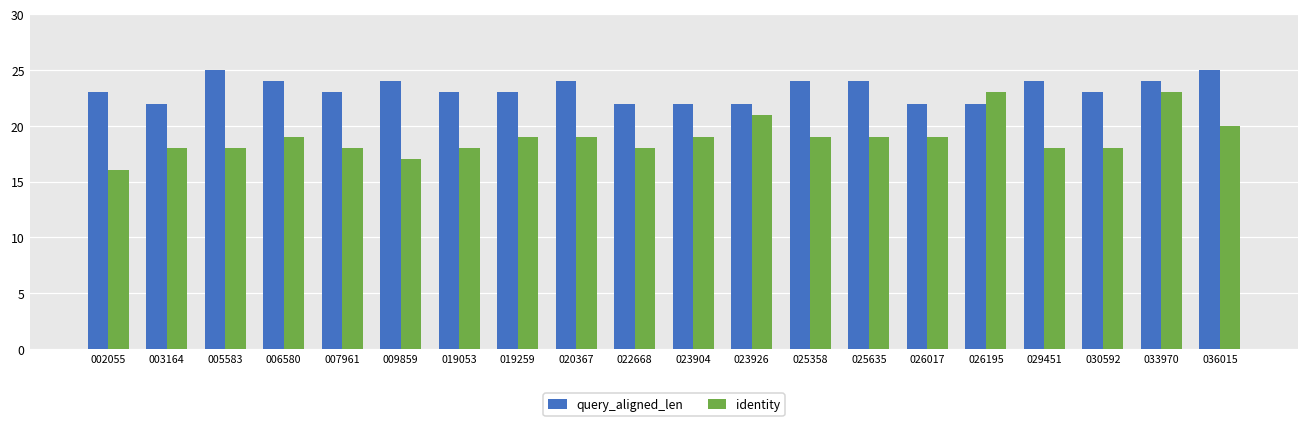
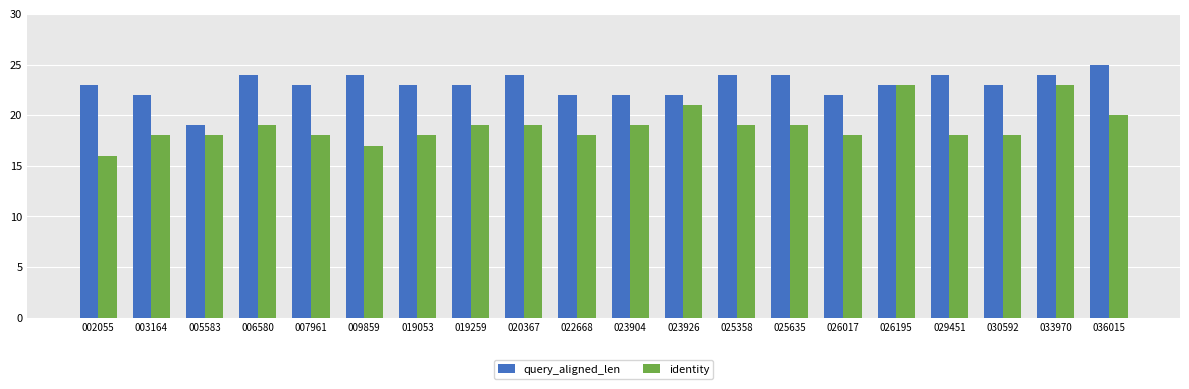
  {
    "query_aligned_len": {
      "002055": 23,
      "003164": 22,
-     "005583": 25,
+     "005583": 19,
      "006580": 24,
      "007961": 23,
      "009859": 24,
      "019053": 23,
      "019259": 23,
      "020367": 24,
      "022668": 22,
      "023904": 22,
      "023926": 22,
      "025358": 24,
      "025635": 24,
      "026017": 22,
-     "026195": 22,
+     "026195": 23,
      "029451": 24,
      "030592": 23,
      "033970": 24,
      "036015": 25
    },
    "identity": {
      "002055": 16,
      "003164": 18,
      "005583": 18,
      "006580": 19,
      "007961": 18,
      "009859": 17,
      "019053": 18,
      "019259": 19,
      "020367": 19,
      "022668": 18,
      "023904": 19,
      "023926": 21,
      "025358": 19,
      "025635": 19,
-     "026017": 19,
+     "026017": 18,
      "026195": 23,
      "029451": 18,
      "030592": 18,
      "033970": 23,
      "036015": 20
    }
  }
